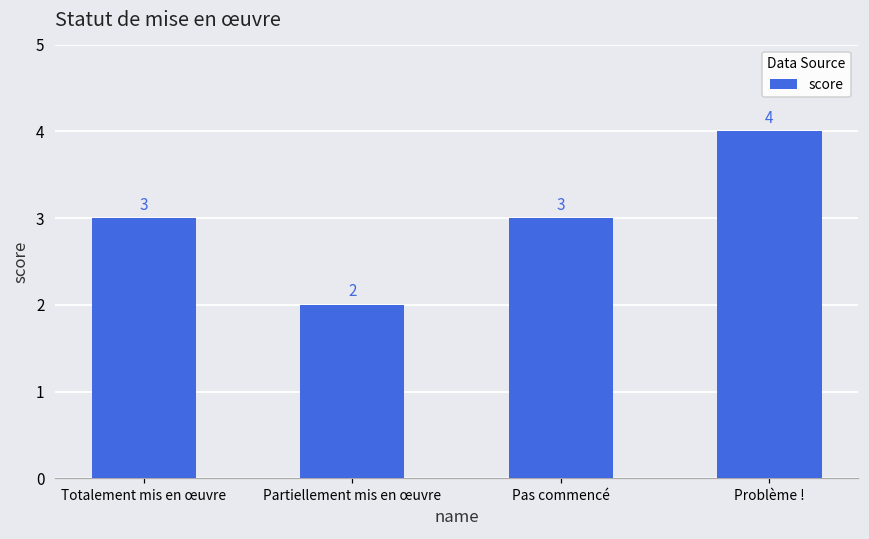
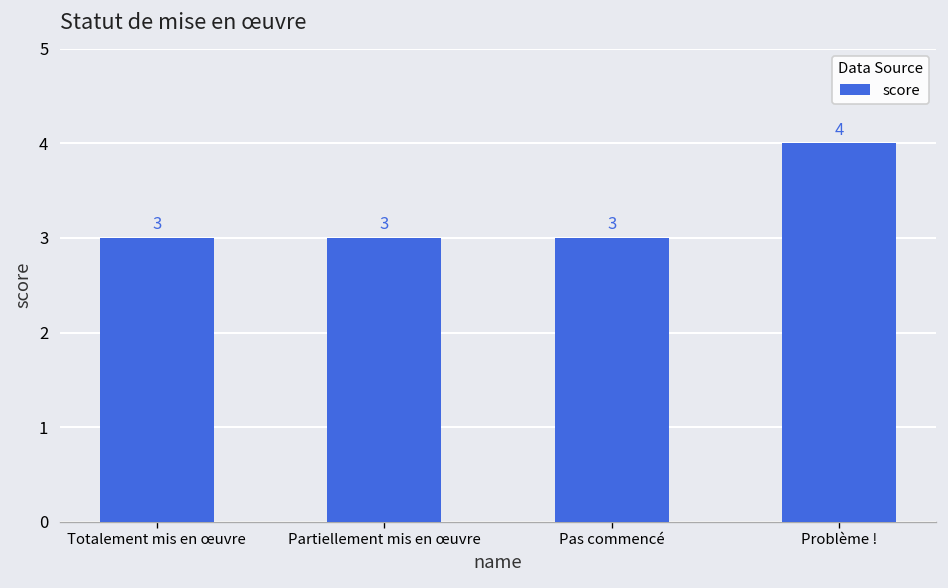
  {
    "Totalement mis en œuvre": 3,
-   "Partiellement mis en œuvre": 2,
+   "Partiellement mis en œuvre": 3,
    "Pas commencé": 3,
    "Problème !": 4
  }
